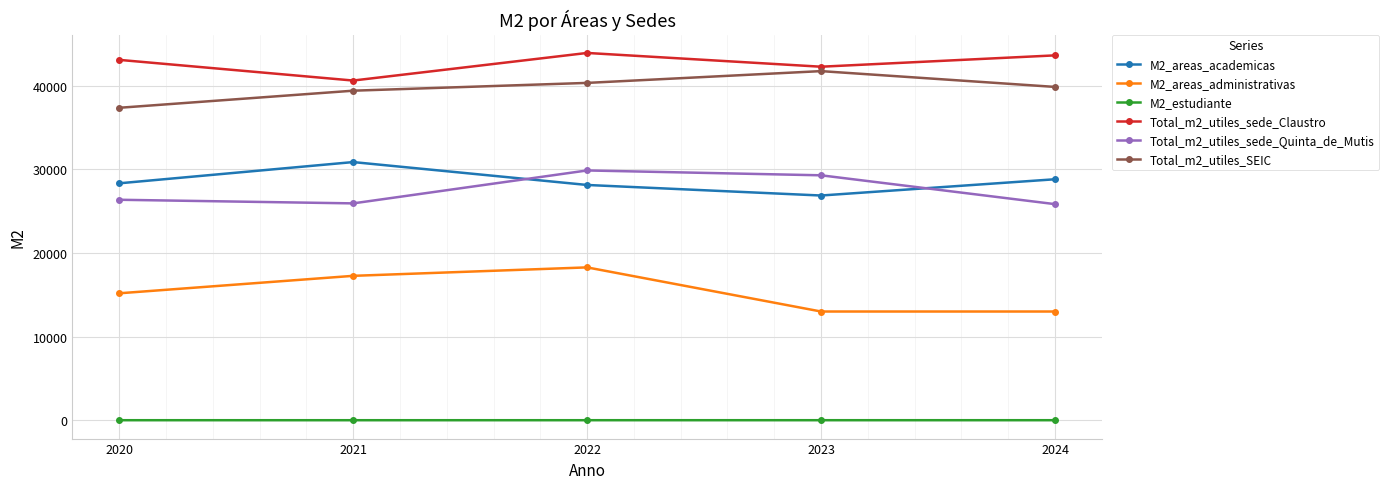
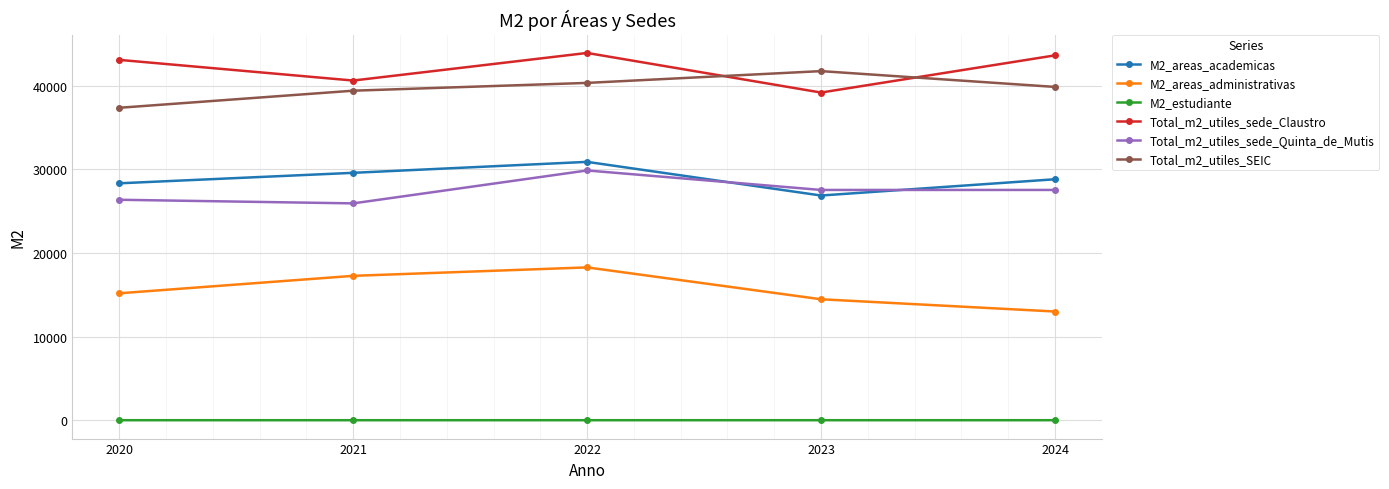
  {
    "M2_areas_academicas": {
      "2020": 28000,
-     "2021": 31000,
-     "2022": 28000,
+     "2021": 30000,
+     "2022": 31000,
      "2023": 27000,
      "2024": 29000
    },
    "M2_areas_administrativas": {
      "2020": 15000,
      "2021": 17000,
      "2022": 18000,
-     "2023": 13000,
+     "2023": 14000,
      "2024": 13000
    },
    "M2_estudiante": {
      "2020": 0,
      "2021": 0,
      "2022": 0,
      "2023": 0,
      "2024": 0
    },
    "Total_m2_utiles_sede_Claustro": {
      "2020": 43000,
      "2021": 41000,
      "2022": 44000,
-     "2023": 42000,
+     "2023": 39000,
      "2024": 44000
    },
    "Total_m2_utiles_sede_Quinta_de_Mutis": {
      "2020": 26000,
      "2021": 26000,
      "2022": 30000,
-     "2023": 29000,
-     "2024": 26000
+     "2023": 28000,
+     "2024": 28000
    },
    "Total_m2_utiles_SEIC": {
      "2020": 37000,
      "2021": 39000,
      "2022": 40000,
      "2023": 42000,
      "2024": 40000
    }
  }
